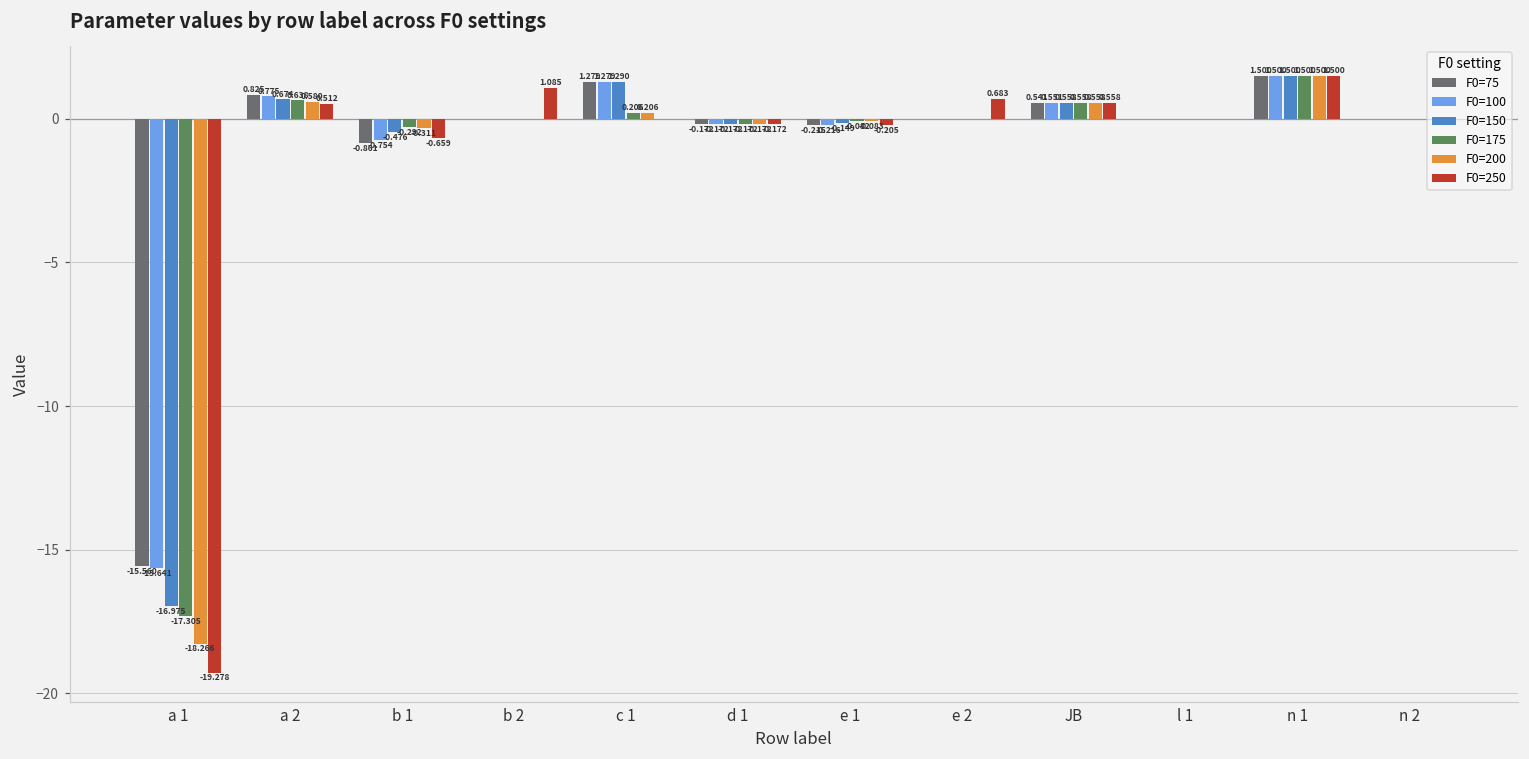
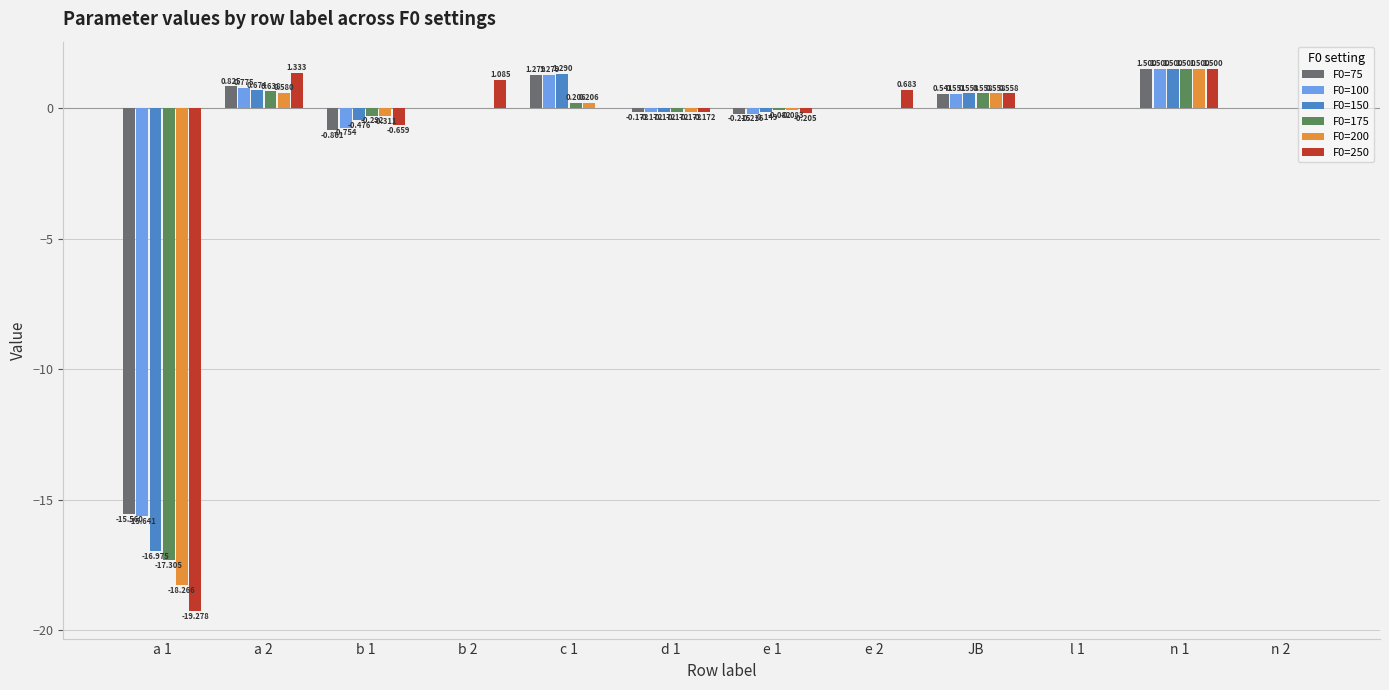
  {
    "F0=200": {
      "a 1": -18.266
    },
    "F0=250": {
      "a 1": -19.278,
-     "a 2": 0.512,
+     "a 2": 1.333,
      "b 1": -0.659,
      "b 2": 1.085,
      "e 2": 0.683
    }
  }
